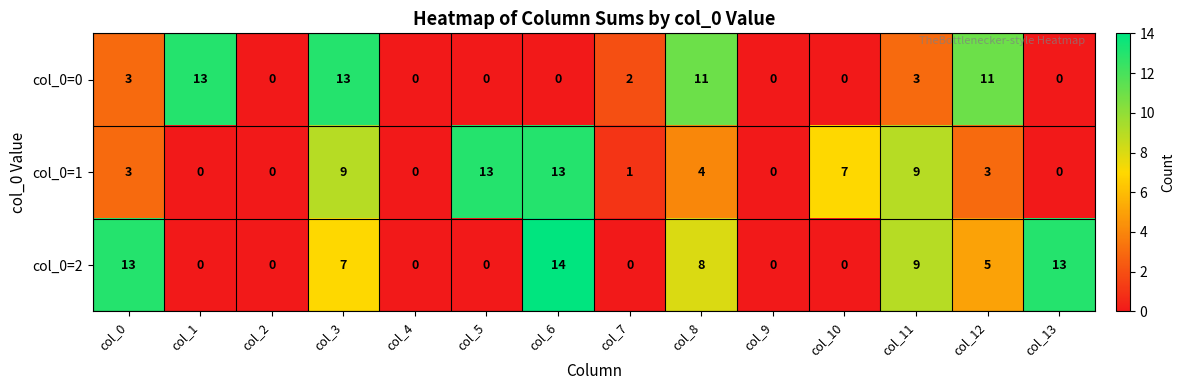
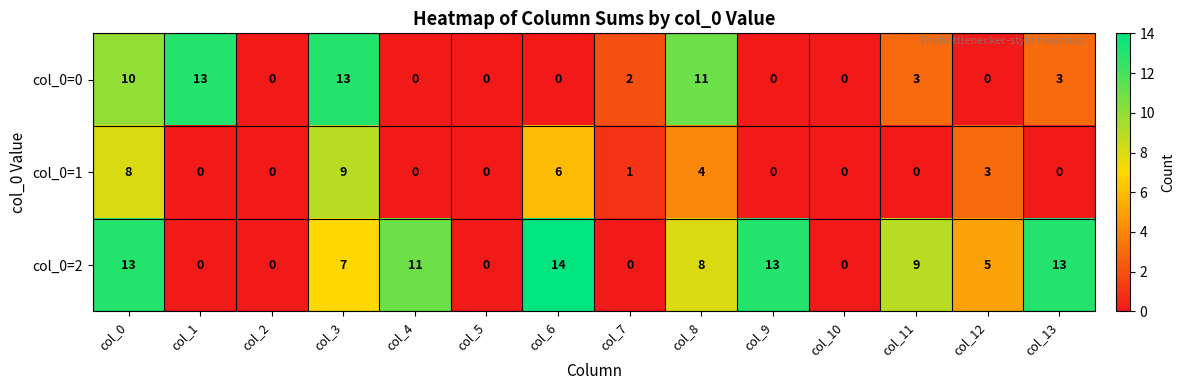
  {
    "col_0=0": {
-     "col_0": 3,
+     "col_0": 10,
      "col_1": 13,
      "col_2": 0,
      "col_3": 13,
      "col_4": 0,
      "col_5": 0,
      "col_6": 0,
      "col_7": 2,
      "col_8": 11,
      "col_9": 0,
      "col_10": 0,
      "col_11": 3,
-     "col_12": 11,
-     "col_13": 0
+     "col_12": 0,
+     "col_13": 3
    },
    "col_0=1": {
-     "col_0": 3,
+     "col_0": 8,
      "col_1": 0,
      "col_2": 0,
      "col_3": 9,
      "col_4": 0,
-     "col_5": 13,
-     "col_6": 13,
+     "col_5": 0,
+     "col_6": 6,
      "col_7": 1,
      "col_8": 4,
      "col_9": 0,
-     "col_10": 7,
-     "col_11": 9,
+     "col_10": 0,
+     "col_11": 0,
      "col_12": 3,
      "col_13": 0
    },
    "col_0=2": {
      "col_0": 13,
      "col_1": 0,
      "col_2": 0,
      "col_3": 7,
-     "col_4": 0,
+     "col_4": 11,
      "col_5": 0,
      "col_6": 14,
      "col_7": 0,
      "col_8": 8,
-     "col_9": 0,
+     "col_9": 13,
      "col_10": 0,
      "col_11": 9,
      "col_12": 5,
      "col_13": 13
    }
  }
